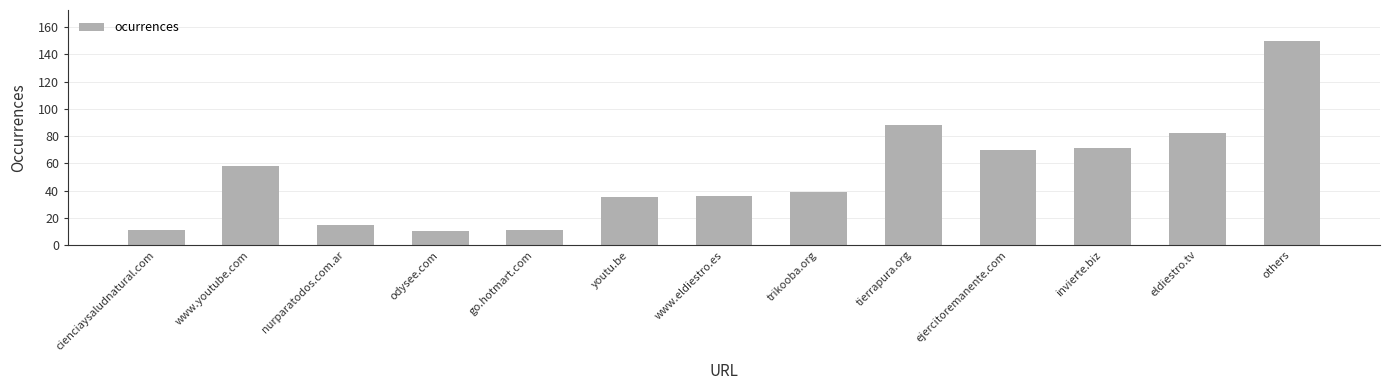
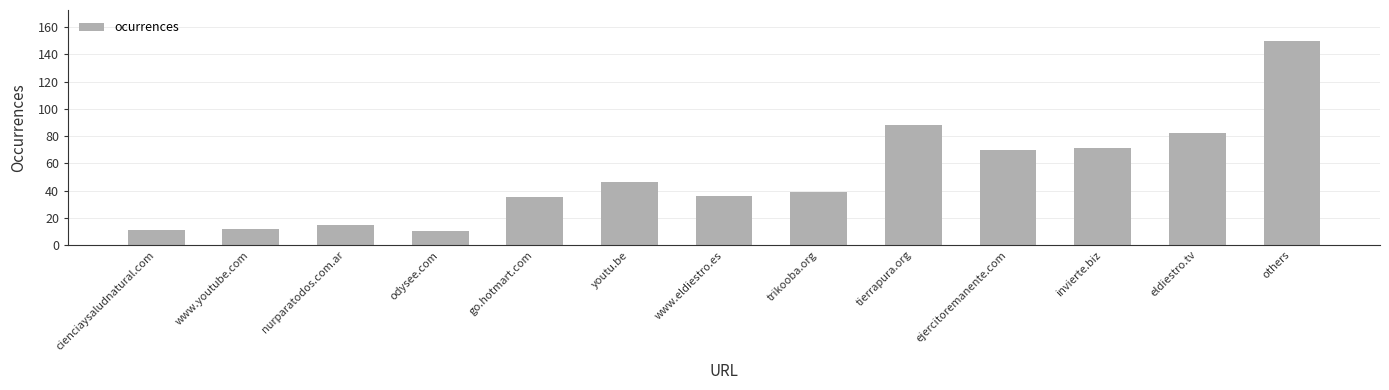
  {
    "cienciaysaludnatural.com": 11,
-   "www.youtube.com": 58,
+   "www.youtube.com": 12,
    "nurparatodos.com.ar": 15,
    "odysee.com": 10,
-   "go.hotmart.com": 11,
-   "youtu.be": 35,
+   "go.hotmart.com": 35,
+   "youtu.be": 46,
    "www.eldiestro.es": 36,
    "trikooba.org": 39,
    "tierrapura.org": 88,
    "ejercitoremanente.com": 70,
    "invierte.biz": 71,
    "eldiestro.tv": 82,
    "others": 150
  }
